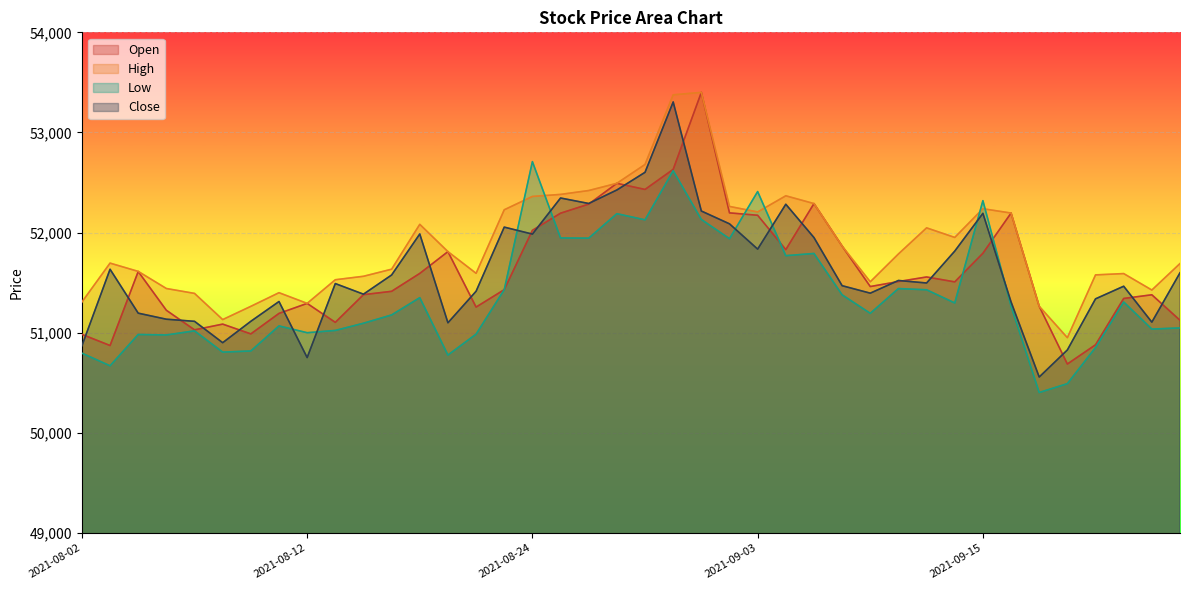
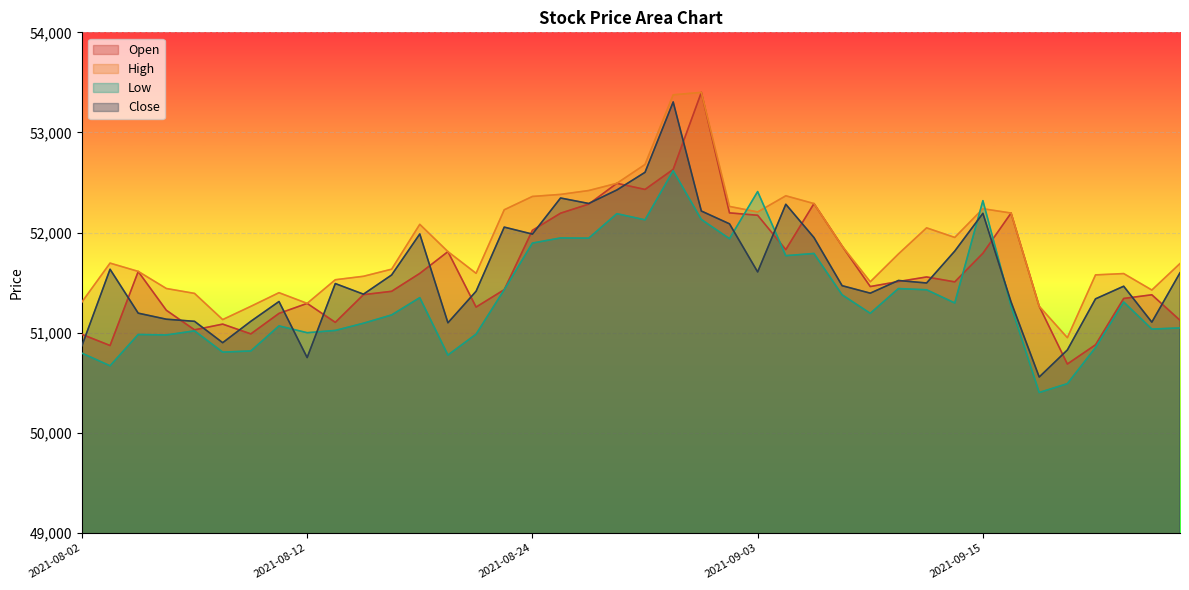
  {
    "Low": {
      "2021-08-02": "50,800",
      "2021-08-12": "51,000",
-     "2021-08-24": "52,710",
+     "2021-08-24": "51,900",
      "2021-09-03": "52,410",
      "2021-09-15": "52,320"
    },
    "Close": {
      "2021-08-02": "50,870",
      "2021-08-12": "50,750",
      "2021-08-24": "51,990",
-     "2021-09-03": "51,840",
+     "2021-09-03": "51,610",
      "2021-09-15": "52,190"
    }
  }
